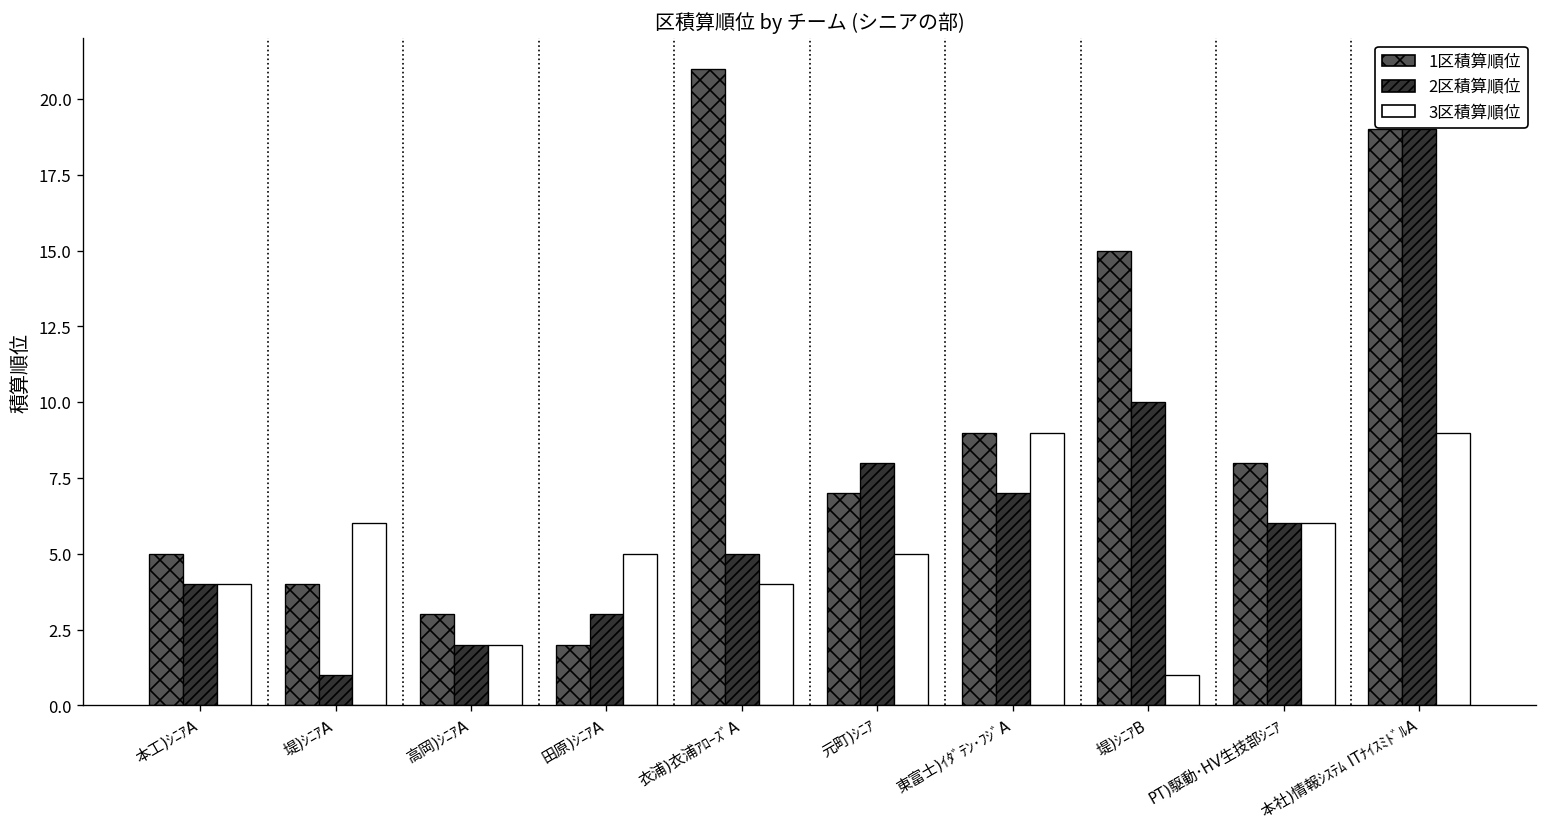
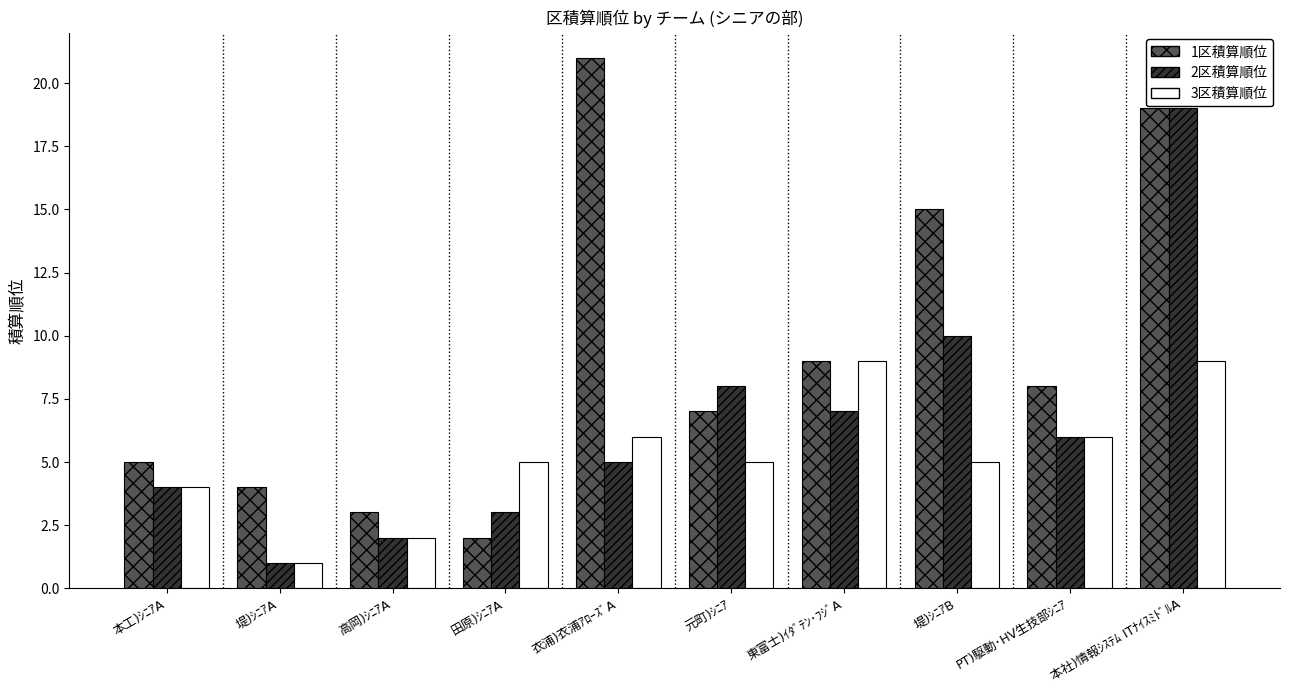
  {
    "3区積算順位": {
      "本工)ｼﾆｱA": 4,
-     "堤)ｼﾆｱA": 6,
+     "堤)ｼﾆｱA": 1,
      "高岡)ｼﾆｱA": 2,
      "田原)ｼﾆｱA": 5,
-     "衣浦)衣浦ｱﾛｰｽﾞA": 4,
+     "衣浦)衣浦ｱﾛｰｽﾞA": 6,
      "元町)ｼﾆｱ": 5,
      "東富士)ｲﾀﾞﾃﾝ･ﾌｼﾞA": 9,
-     "堤)ｼﾆｱB": 1,
+     "堤)ｼﾆｱB": 5,
      "PT)駆動･HV生技部ｼﾆｱ": 6,
      "本社)情報ｼｽﾃﾑ ITﾅｲｽﾐﾄﾞﾙA": 9
    }
  }
